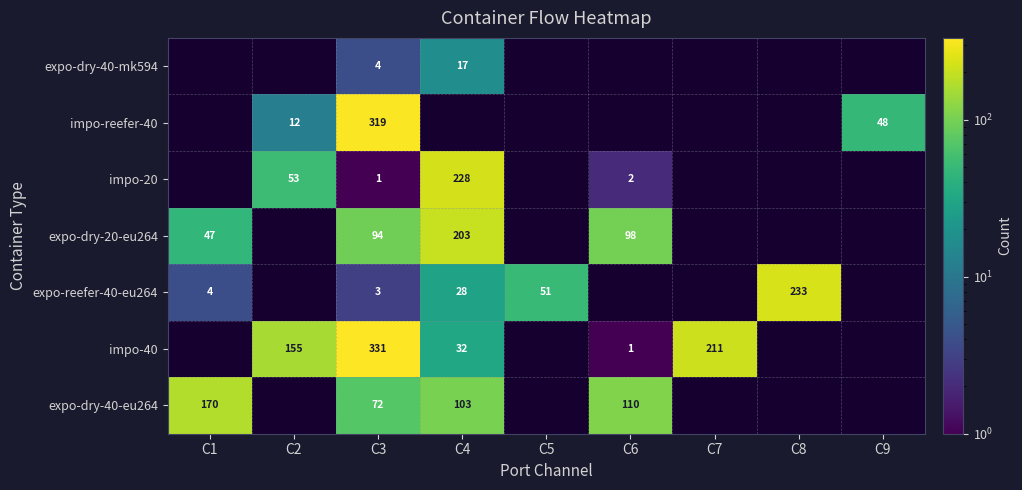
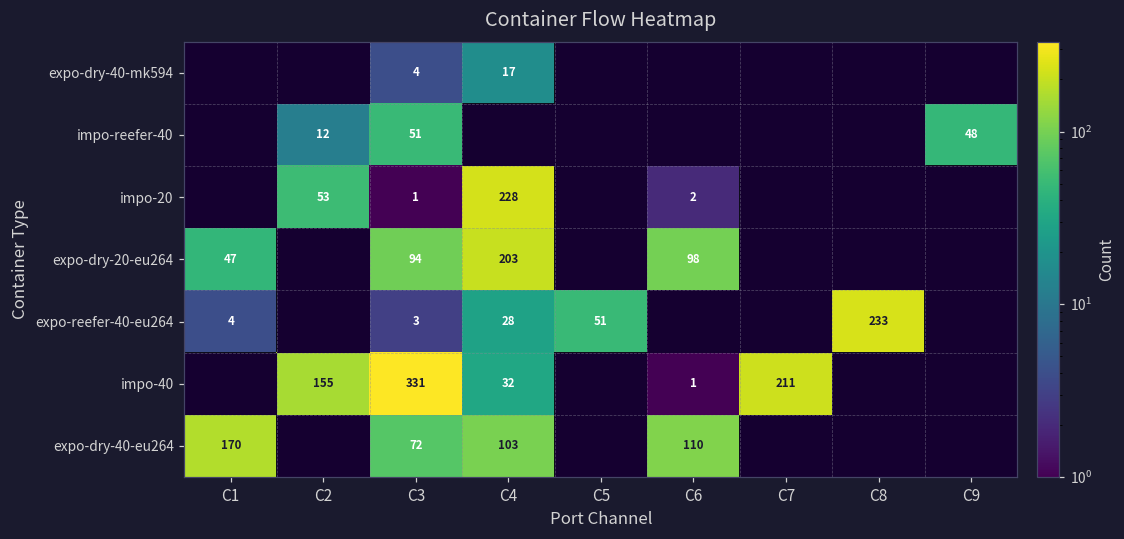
  {
    "expo-dry-40-mk594": {
      "C3": 4,
      "C4": 17
    },
    "impo-reefer-40": {
      "C2": 12,
-     "C3": 319,
+     "C3": 51,
      "C9": 48
    },
    "impo-20": {
      "C2": 53,
      "C3": 1,
      "C4": 228,
      "C6": 2
    },
    "expo-dry-20-eu264": {
      "C1": 47,
      "C3": 94,
      "C4": 203,
      "C6": 98
    },
    "expo-reefer-40-eu264": {
      "C1": 4,
      "C3": 3,
      "C4": 28,
      "C5": 51,
      "C8": 233
    },
    "impo-40": {
      "C2": 155,
      "C3": 331,
      "C4": 32,
      "C6": 1,
      "C7": 211
    },
    "expo-dry-40-eu264": {
      "C1": 170,
      "C3": 72,
      "C4": 103,
      "C6": 110
    }
  }
